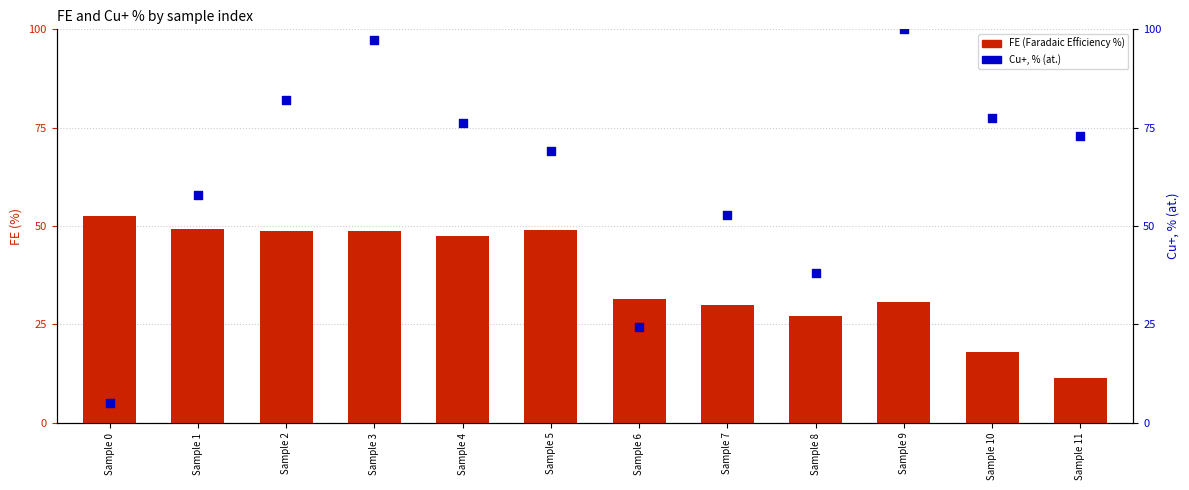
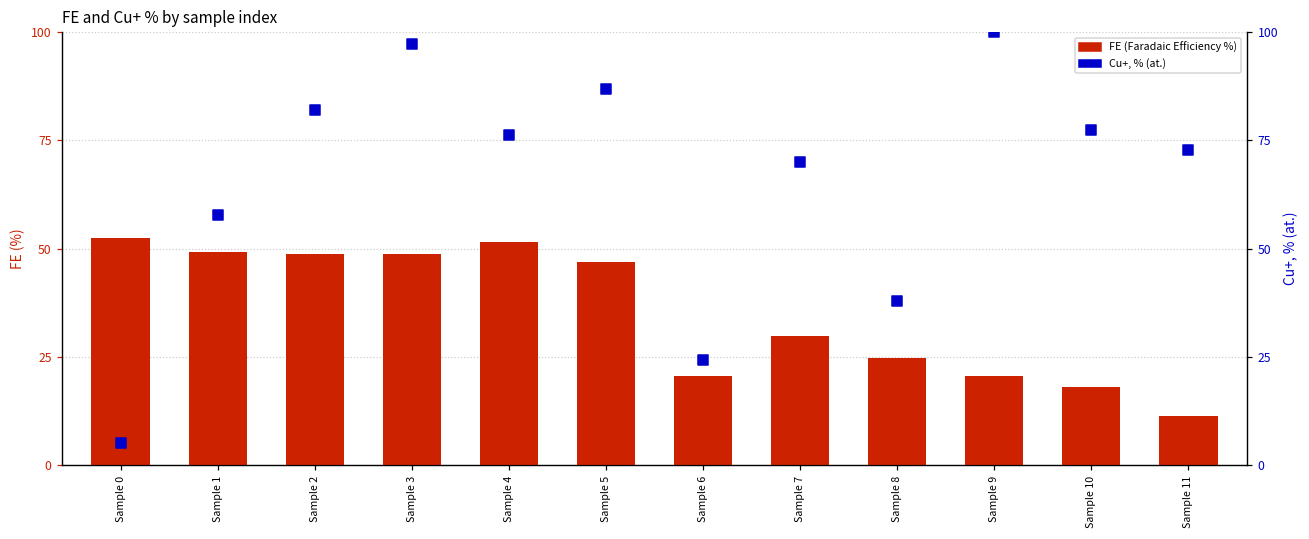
  {
    "FE (Faradaic Efficiency %)": {
      "Sample 0": 52,
      "Sample 1": 49,
      "Sample 2": 49,
      "Sample 3": 49,
-     "Sample 4": 47,
-     "Sample 5": 49,
-     "Sample 6": 31,
+     "Sample 4": 51,
+     "Sample 5": 47,
+     "Sample 6": 21,
      "Sample 7": 30,
-     "Sample 8": 27,
-     "Sample 9": 31,
+     "Sample 8": 25,
+     "Sample 9": 21,
      "Sample 10": 18,
      "Sample 11": 11
    },
    "Cu+, % (at.)": {
-     "Sample 5": 69,
-     "Sample 7": 53
+     "Sample 5": 87,
+     "Sample 7": 70
    }
  }
